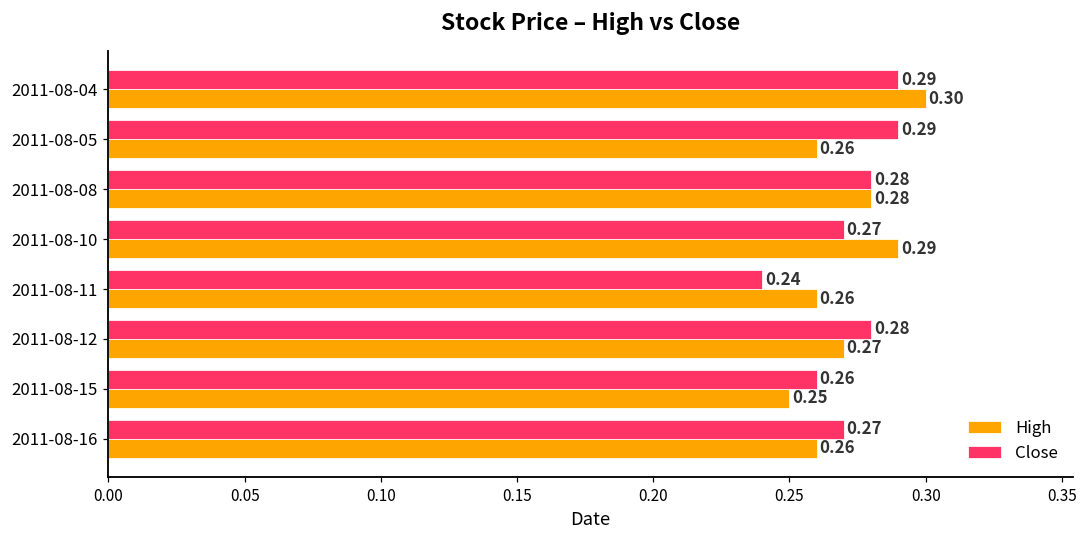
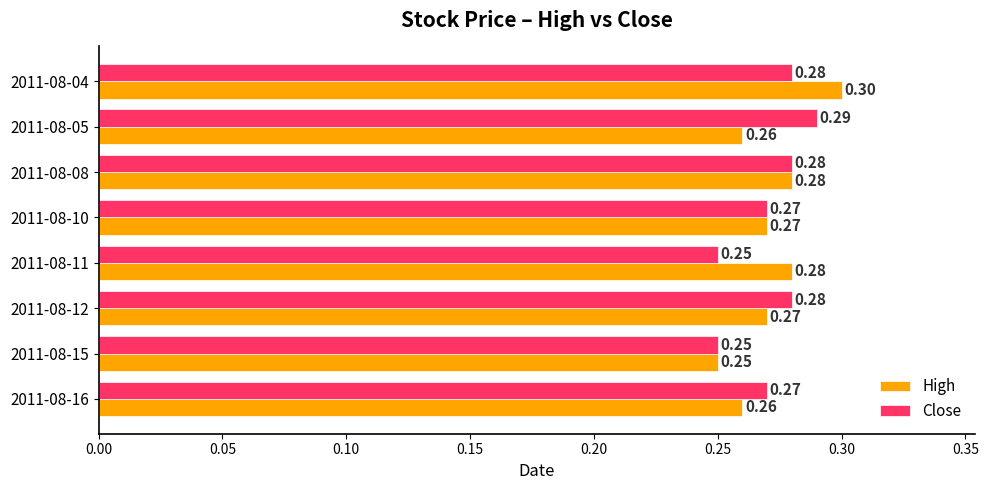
  {
    "High": {
      "2011-08-04": 0.30,
      "2011-08-05": 0.26,
      "2011-08-08": 0.28,
-     "2011-08-10": 0.29,
-     "2011-08-11": 0.26,
+     "2011-08-10": 0.27,
+     "2011-08-11": 0.28,
      "2011-08-12": 0.27,
      "2011-08-15": 0.25,
      "2011-08-16": 0.26
    },
    "Close": {
-     "2011-08-04": 0.29,
+     "2011-08-04": 0.28,
      "2011-08-05": 0.29,
      "2011-08-08": 0.28,
      "2011-08-10": 0.27,
-     "2011-08-11": 0.24,
+     "2011-08-11": 0.25,
      "2011-08-12": 0.28,
-     "2011-08-15": 0.26,
+     "2011-08-15": 0.25,
      "2011-08-16": 0.27
    }
  }
